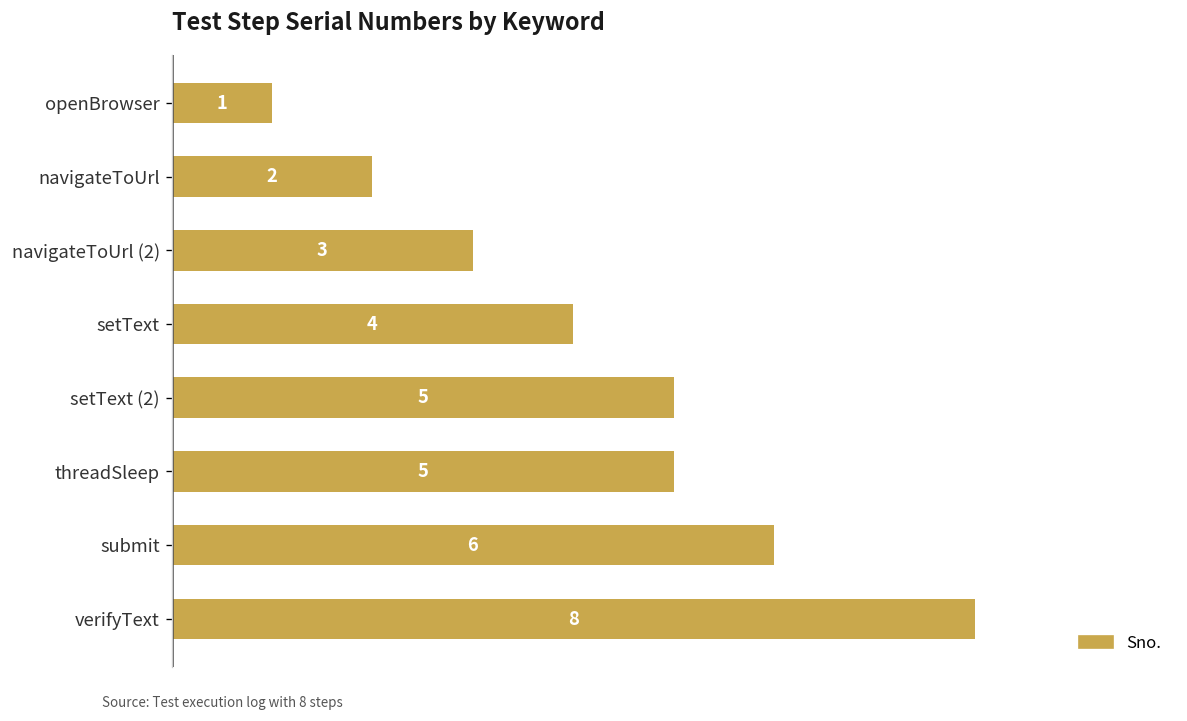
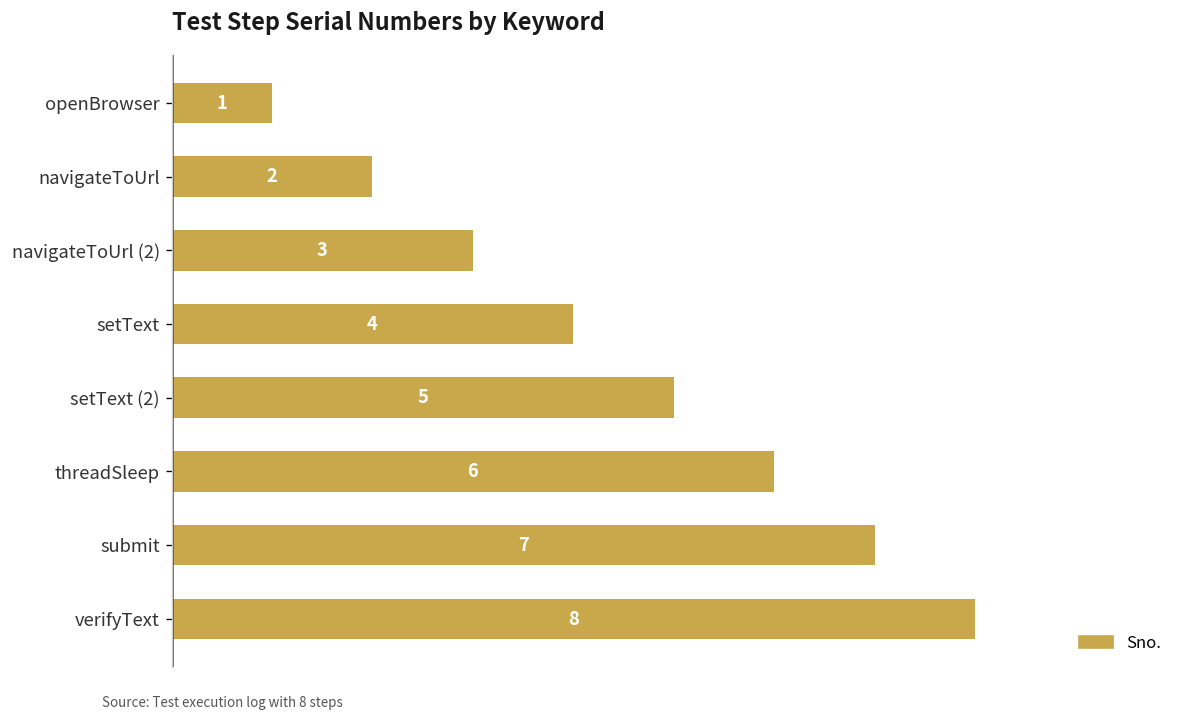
  {
    "openBrowser": 1,
    "navigateToUrl": 2,
    "navigateToUrl (2)": 3,
    "setText": 4,
    "setText (2)": 5,
-   "threadSleep": 5,
-   "submit": 6,
+   "threadSleep": 6,
+   "submit": 7,
    "verifyText": 8
  }
